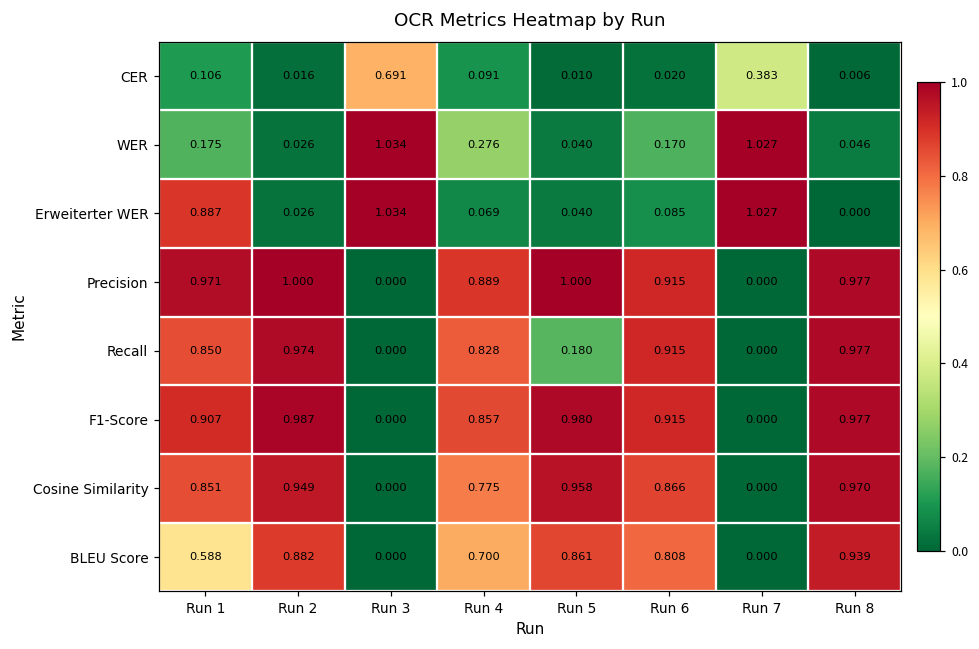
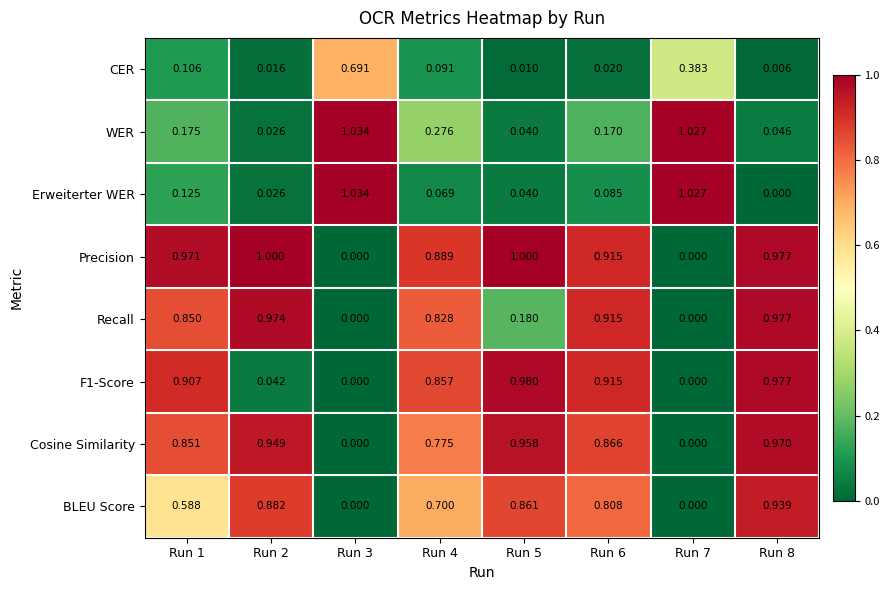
  {
    "CER": {
      "Run 1": 0.106,
      "Run 2": 0.016,
      "Run 3": 0.691,
      "Run 4": 0.091,
      "Run 5": 0.010,
      "Run 6": 0.020,
      "Run 7": 0.383,
      "Run 8": 0.006
    },
    "WER": {
      "Run 1": 0.175,
      "Run 2": 0.026,
      "Run 3": 1.034,
      "Run 4": 0.276,
      "Run 5": 0.040,
      "Run 6": 0.170,
      "Run 7": 1.027,
      "Run 8": 0.046
    },
    "Erweiterter WER": {
-     "Run 1": 0.887,
+     "Run 1": 0.125,
      "Run 2": 0.026,
      "Run 3": 1.034,
      "Run 4": 0.069,
      "Run 5": 0.040,
      "Run 6": 0.085,
      "Run 7": 1.027,
      "Run 8": 0.000
    },
    "Precision": {
      "Run 1": 0.971,
      "Run 2": 1.000,
      "Run 3": 0.000,
      "Run 4": 0.889,
      "Run 5": 1.000,
      "Run 6": 0.915,
      "Run 7": 0.000,
      "Run 8": 0.977
    },
    "Recall": {
      "Run 1": 0.850,
      "Run 2": 0.974,
      "Run 3": 0.000,
      "Run 4": 0.828,
      "Run 5": 0.180,
      "Run 6": 0.915,
      "Run 7": 0.000,
      "Run 8": 0.977
    },
    "F1-Score": {
      "Run 1": 0.907,
-     "Run 2": 0.987,
+     "Run 2": 0.042,
      "Run 3": 0.000,
      "Run 4": 0.857,
      "Run 5": 0.980,
      "Run 6": 0.915,
      "Run 7": 0.000,
      "Run 8": 0.977
    },
    "Cosine Similarity": {
      "Run 1": 0.851,
      "Run 2": 0.949,
      "Run 3": 0.000,
      "Run 4": 0.775,
      "Run 5": 0.958,
      "Run 6": 0.866,
      "Run 7": 0.000,
      "Run 8": 0.970
    },
    "BLEU Score": {
      "Run 1": 0.588,
      "Run 2": 0.882,
      "Run 3": 0.000,
      "Run 4": 0.700,
      "Run 5": 0.861,
      "Run 6": 0.808,
      "Run 7": 0.000,
      "Run 8": 0.939
    }
  }
